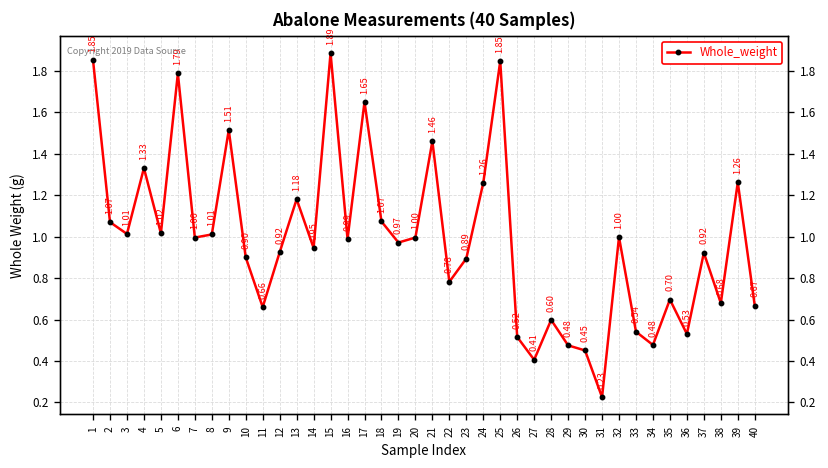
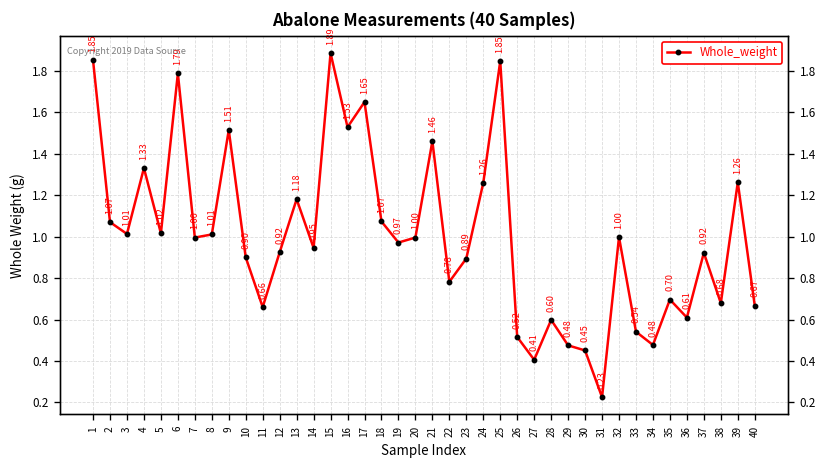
  {
    "2": 1.07,
    "3": 1.01,
    "4": 1.33,
    "5": 1.02,
    "7": 1.00,
    "8": 1.01,
    "9": 1.51,
    "10": 0.90,
    "11": 0.66,
    "12": 0.92,
    "13": 1.18,
    "14": 0.95,
    "15": 1.89,
-   "16": 0.99,
+   "16": 1.53,
    "17": 1.65,
    "18": 1.07,
    "19": 0.97,
    "20": 1.00,
    "21": 1.46,
    "22": 0.78,
    "23": 0.89,
    "24": 1.26,
    "25": 1.85,
    "26": 0.52,
    "27": 0.41,
    "28": 0.60,
    "29": 0.48,
    "30": 0.45,
    "31": 0.23,
    "32": 1.00,
    "33": 0.54,
    "34": 0.48,
    "35": 0.70,
-   "36": 0.53,
+   "36": 0.61,
    "37": 0.92,
    "38": 0.68,
    "39": 1.26,
    "40": 0.67
  }
